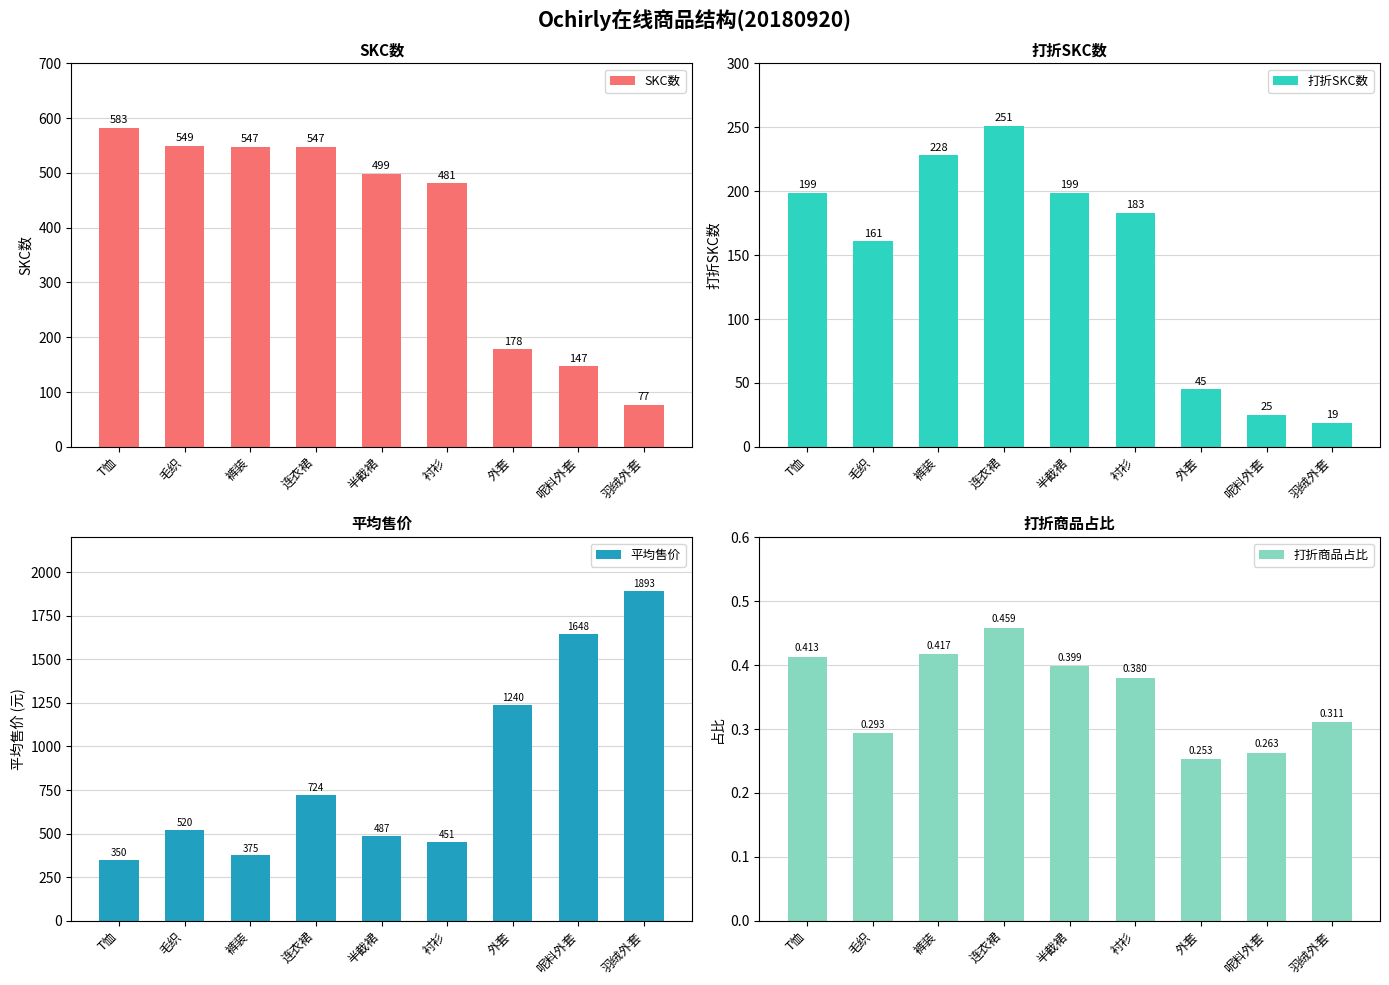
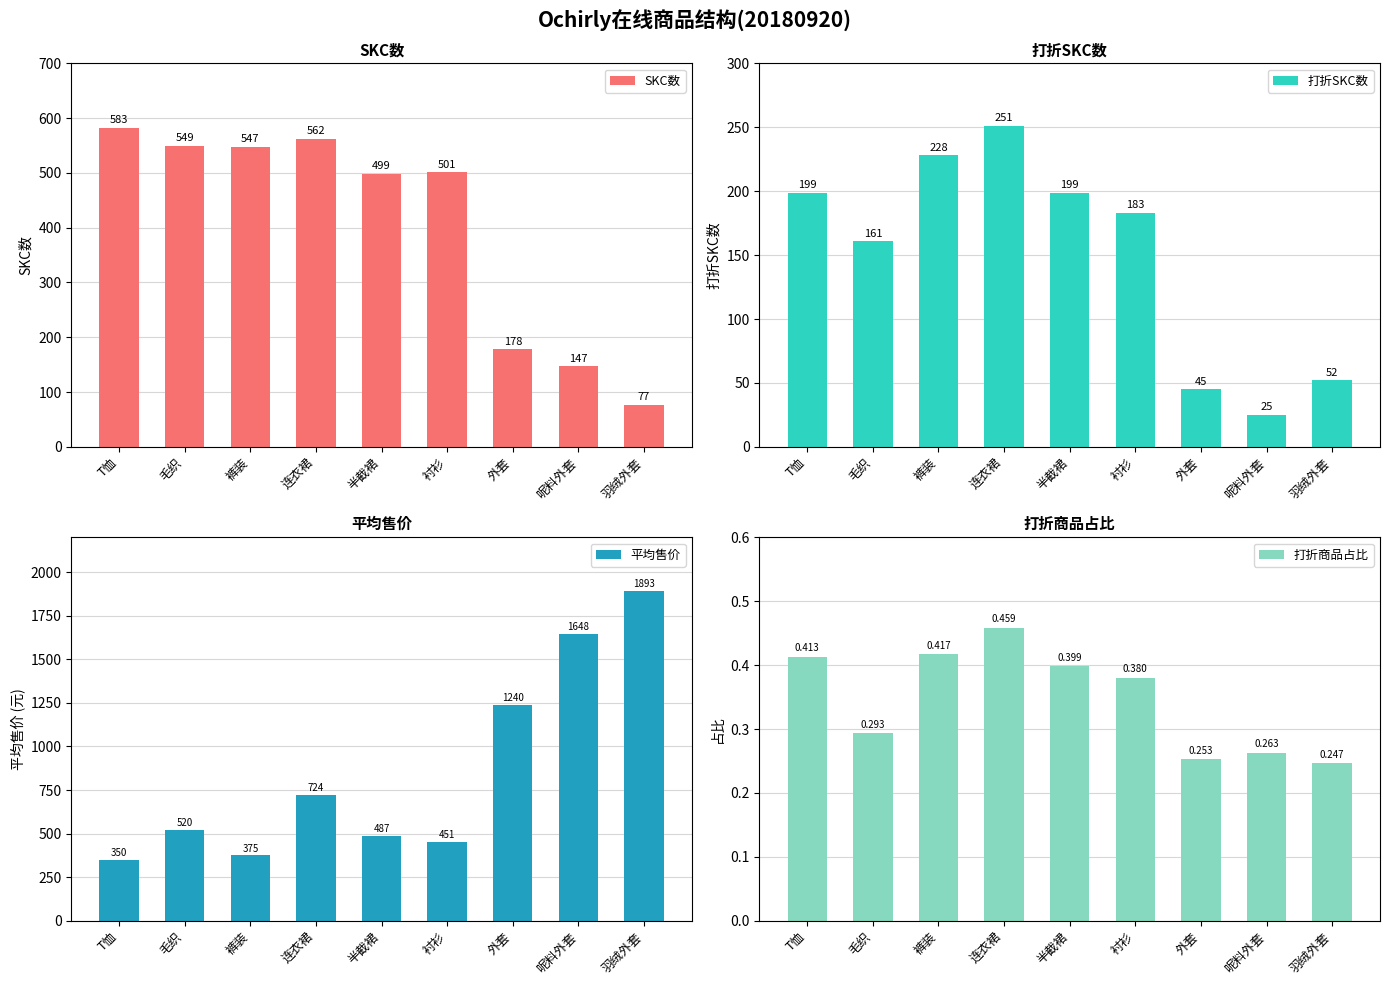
  {
    "SKC数": {
      "T恤": 583,
      "毛织": 549,
      "裤装": 547,
-     "连衣裙": 547,
+     "连衣裙": 562,
      "半截裙": 499,
-     "衬衫": 481,
+     "衬衫": 501,
      "外套": 178,
      "呢料外套": 147,
      "羽绒外套": 77
    },
    "打折SKC数": {
      "T恤": 199,
      "毛织": 161,
      "裤装": 228,
      "连衣裙": 251,
      "半截裙": 199,
      "衬衫": 183,
      "外套": 45,
      "呢料外套": 25,
-     "羽绒外套": 19
+     "羽绒外套": 52
    },
    "平均售价": {
      "T恤": 350,
      "毛织": 520,
      "裤装": 375,
      "连衣裙": 724,
      "半截裙": 487,
      "衬衫": 451,
      "外套": 1240,
      "呢料外套": 1648,
      "羽绒外套": 1893
    },
    "打折商品占比": {
      "T恤": 0.413,
      "毛织": 0.293,
      "裤装": 0.417,
      "连衣裙": 0.459,
      "半截裙": 0.399,
      "衬衫": 0.380,
      "外套": 0.253,
      "呢料外套": 0.263,
-     "羽绒外套": 0.311
+     "羽绒外套": 0.247
    }
  }
